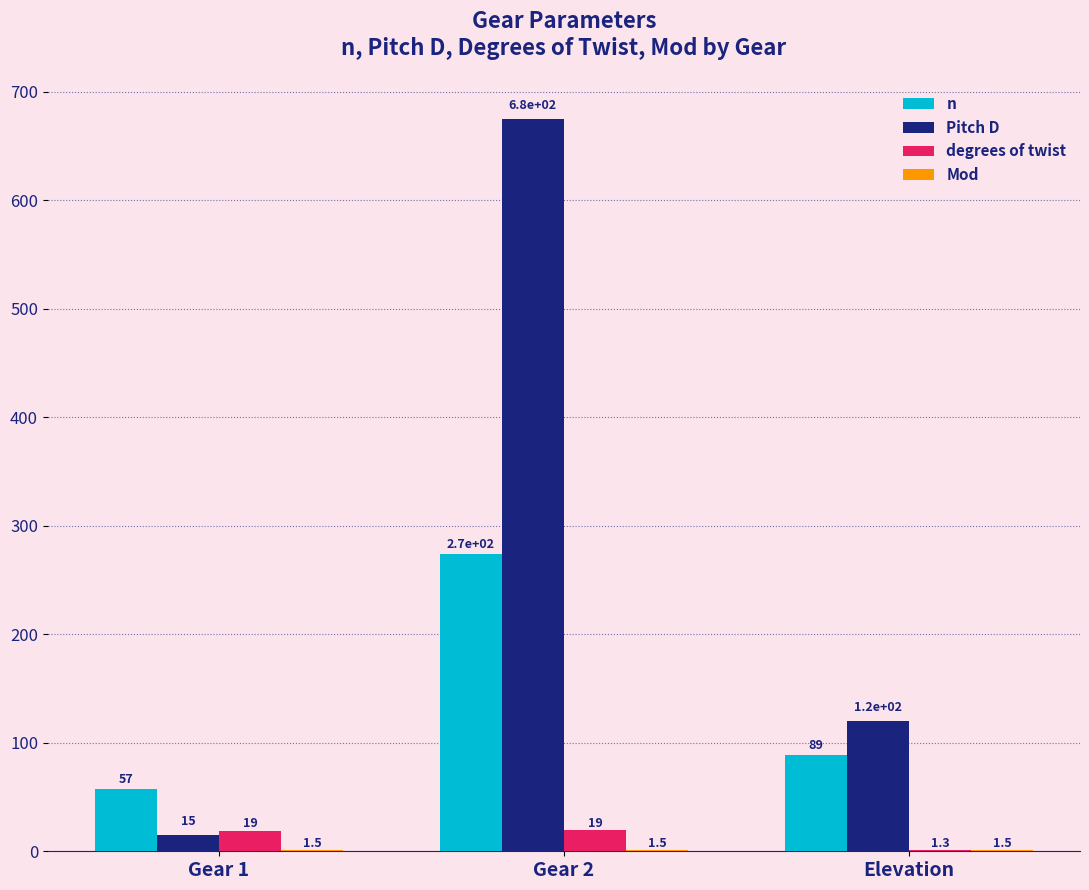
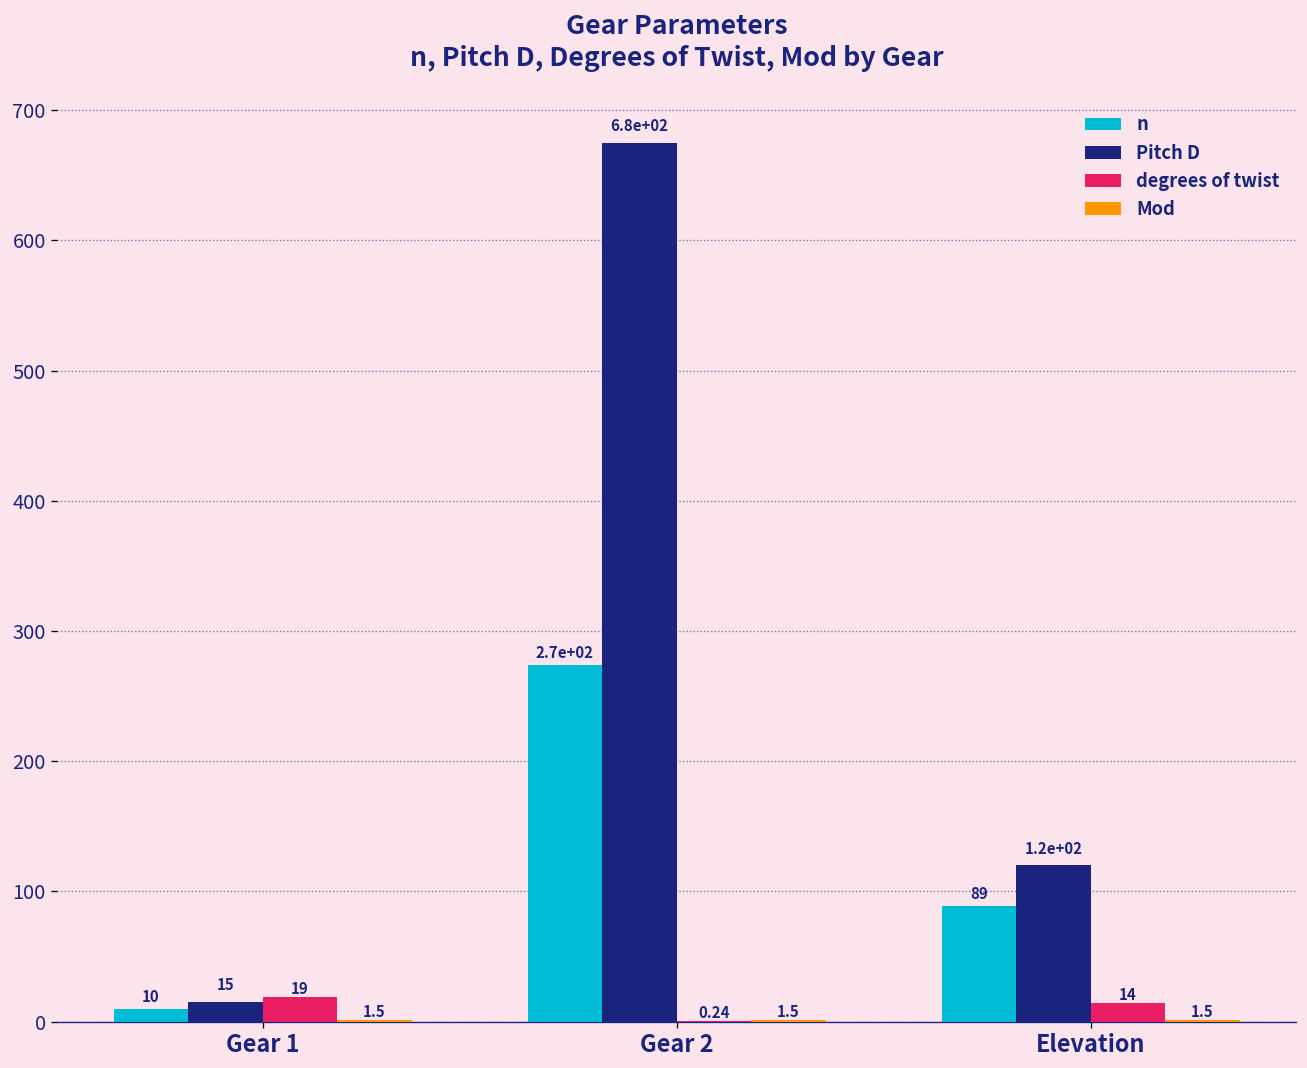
  {
    "n": {
-     "Gear 1": "57",
+     "Gear 1": "10",
      "Elevation": "89"
    },
    "Pitch D": {
      "Gear 1": "15",
      "Elevation": "1.2e+02"
    },
    "degrees of twist": {
      "Gear 1": "19",
-     "Gear 2": "19",
-     "Elevation": "1.3"
+     "Gear 2": "0.24",
+     "Elevation": "14"
    },
    "Mod": {
      "Gear 1": "1.5",
      "Gear 2": "1.5",
      "Elevation": "1.5"
    }
  }
